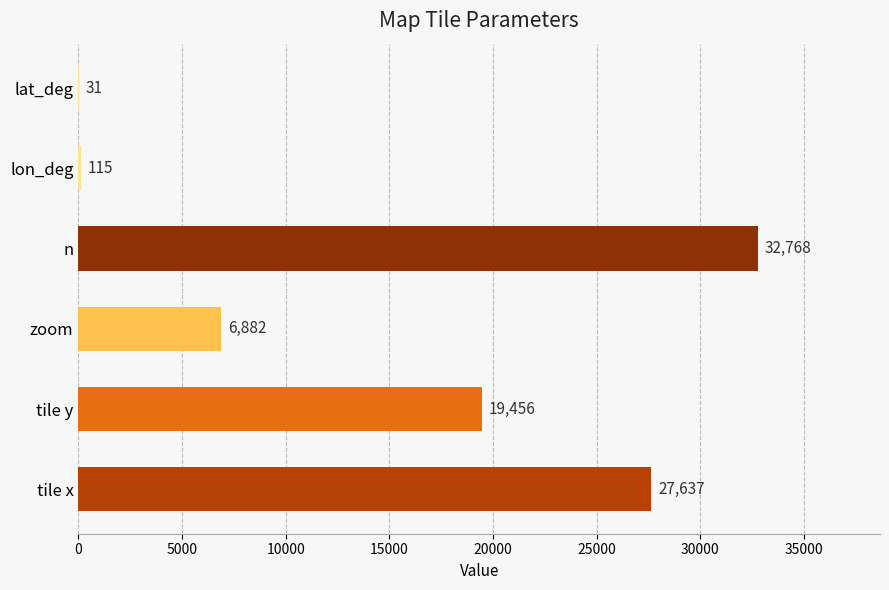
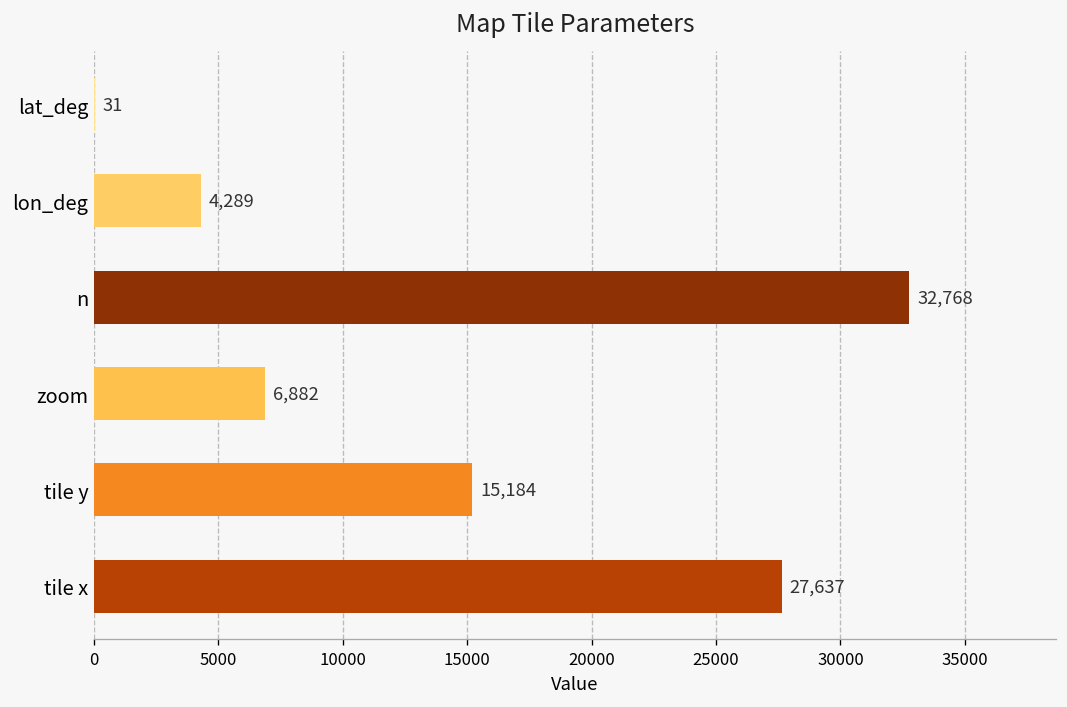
  {
    "lat_deg": "31",
-   "lon_deg": "115",
+   "lon_deg": "4,289",
    "n": "32,768",
    "zoom": "6,882",
-   "tile y": "19,456",
+   "tile y": "15,184",
    "tile x": "27,637"
  }
